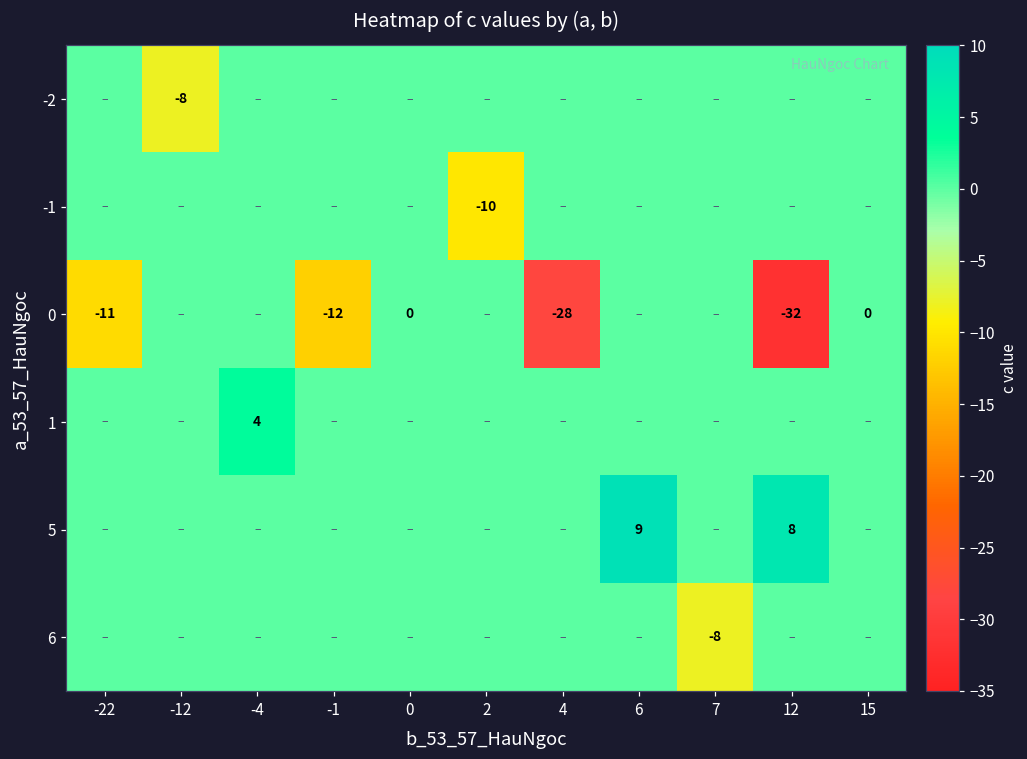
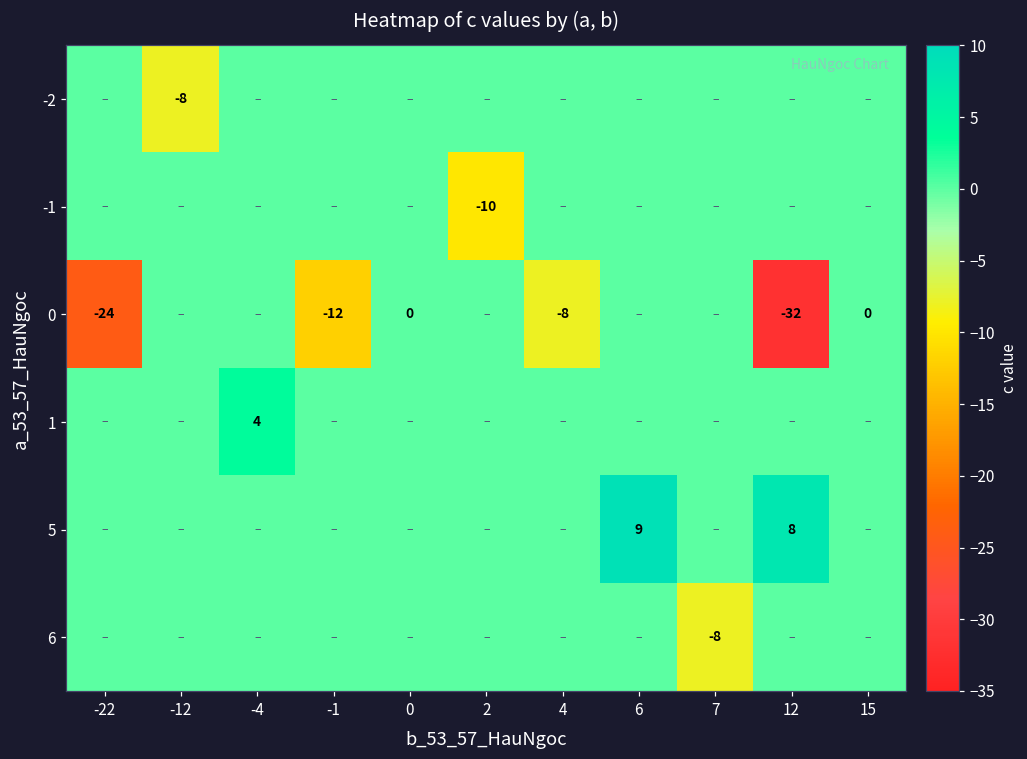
  {
    "-2": {
      "-12": -8
    },
    "-1": {
      "2": -10
    },
    "0": {
-     "-22": -11,
+     "-22": -24,
      "-1": -12,
      "0": 0,
-     "4": -28,
+     "4": -8,
      "12": -32,
      "15": 0
    },
    "1": {
      "-4": 4
    },
    "5": {
      "6": 9,
      "12": 8
    },
    "6": {
      "7": -8
    }
  }
